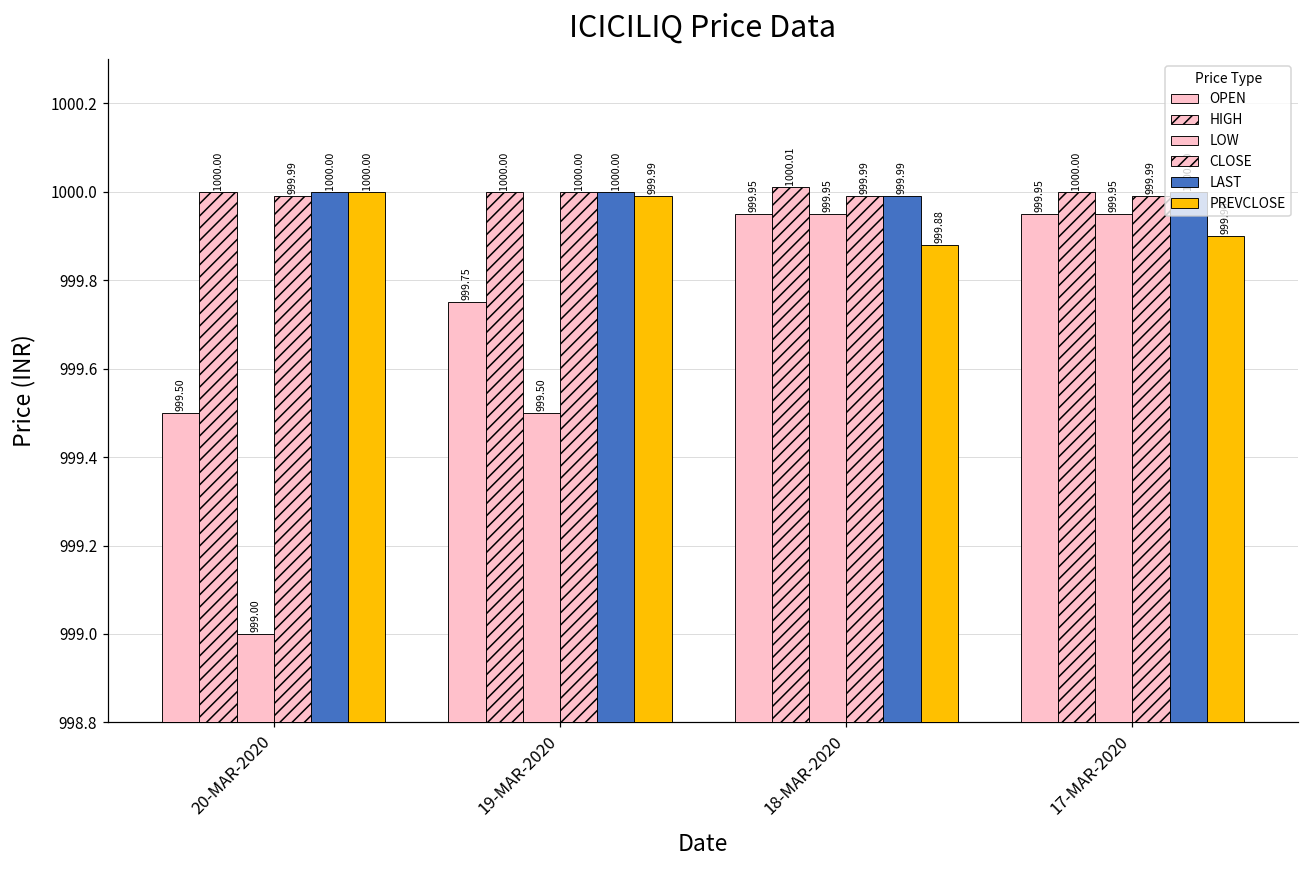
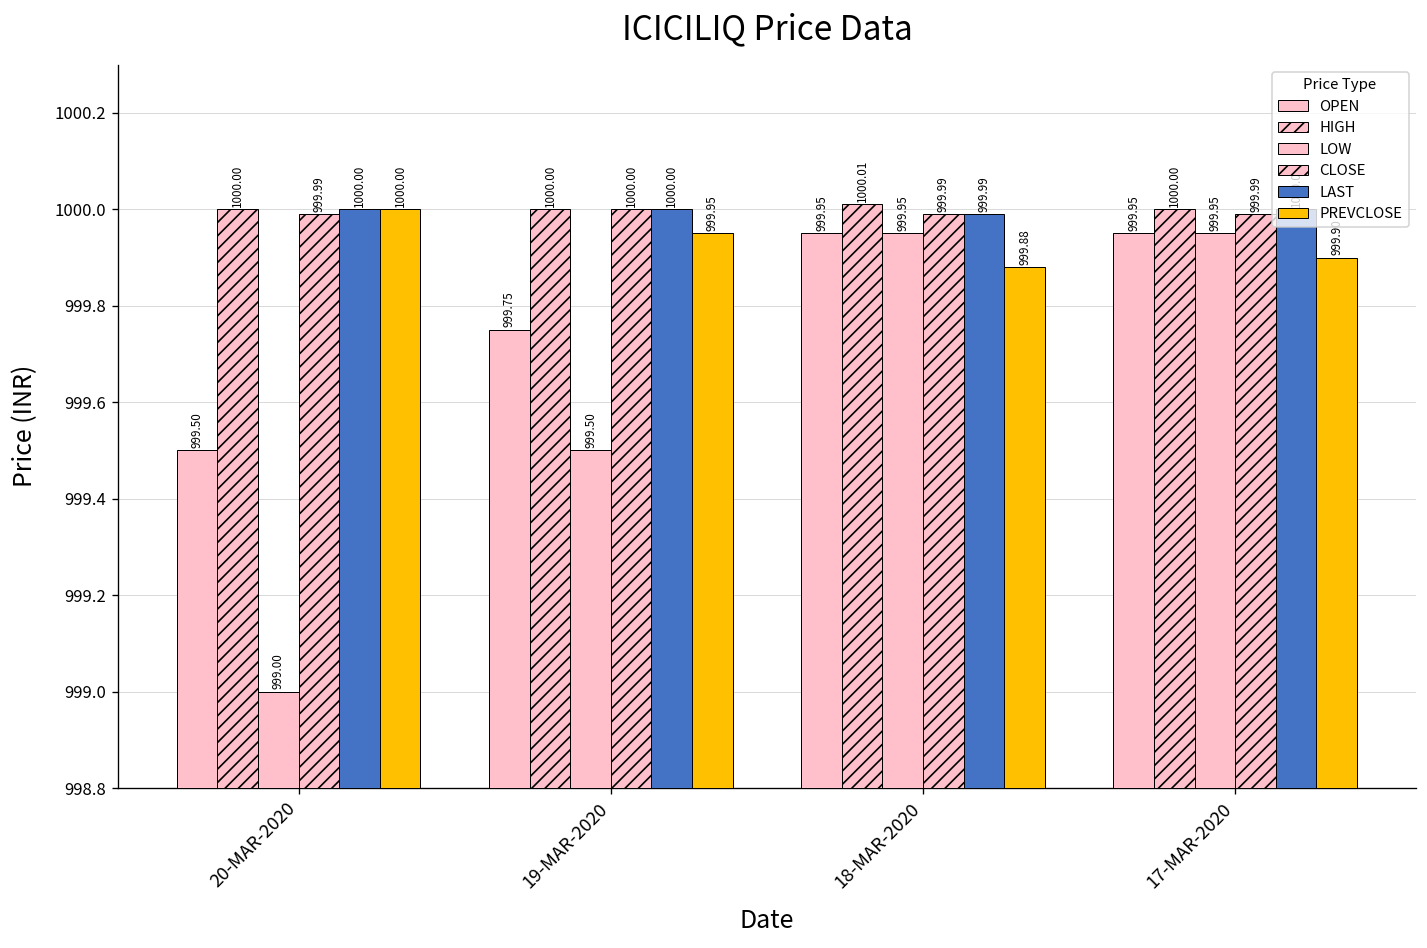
  {
    "LAST": {
      "20-MAR-2020": 1000.00,
      "19-MAR-2020": 1000.00,
      "18-MAR-2020": 999.99
    },
    "PREVCLOSE": {
      "20-MAR-2020": 1000.00,
-     "19-MAR-2020": 999.99,
+     "19-MAR-2020": 999.95,
      "18-MAR-2020": 999.88
    }
  }
